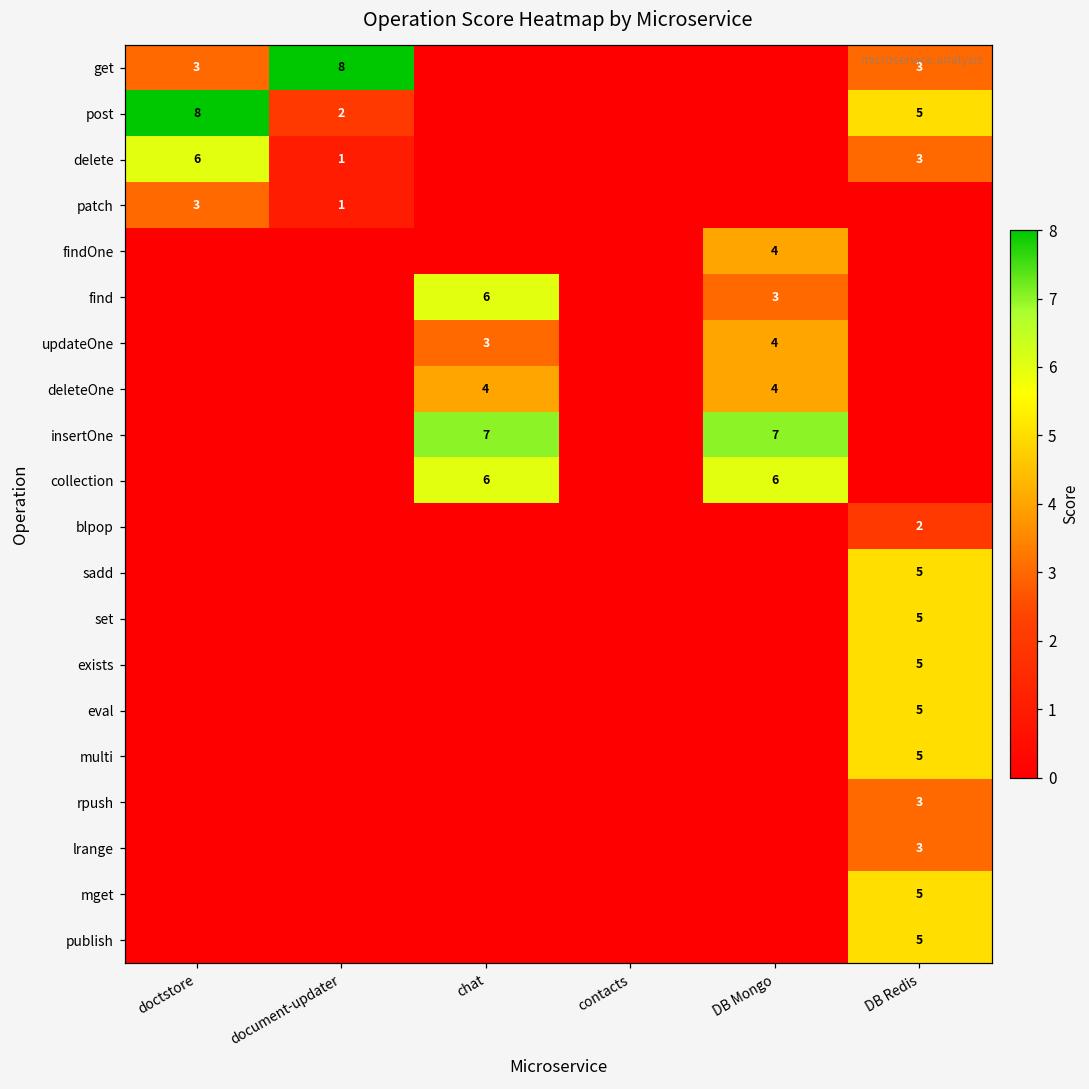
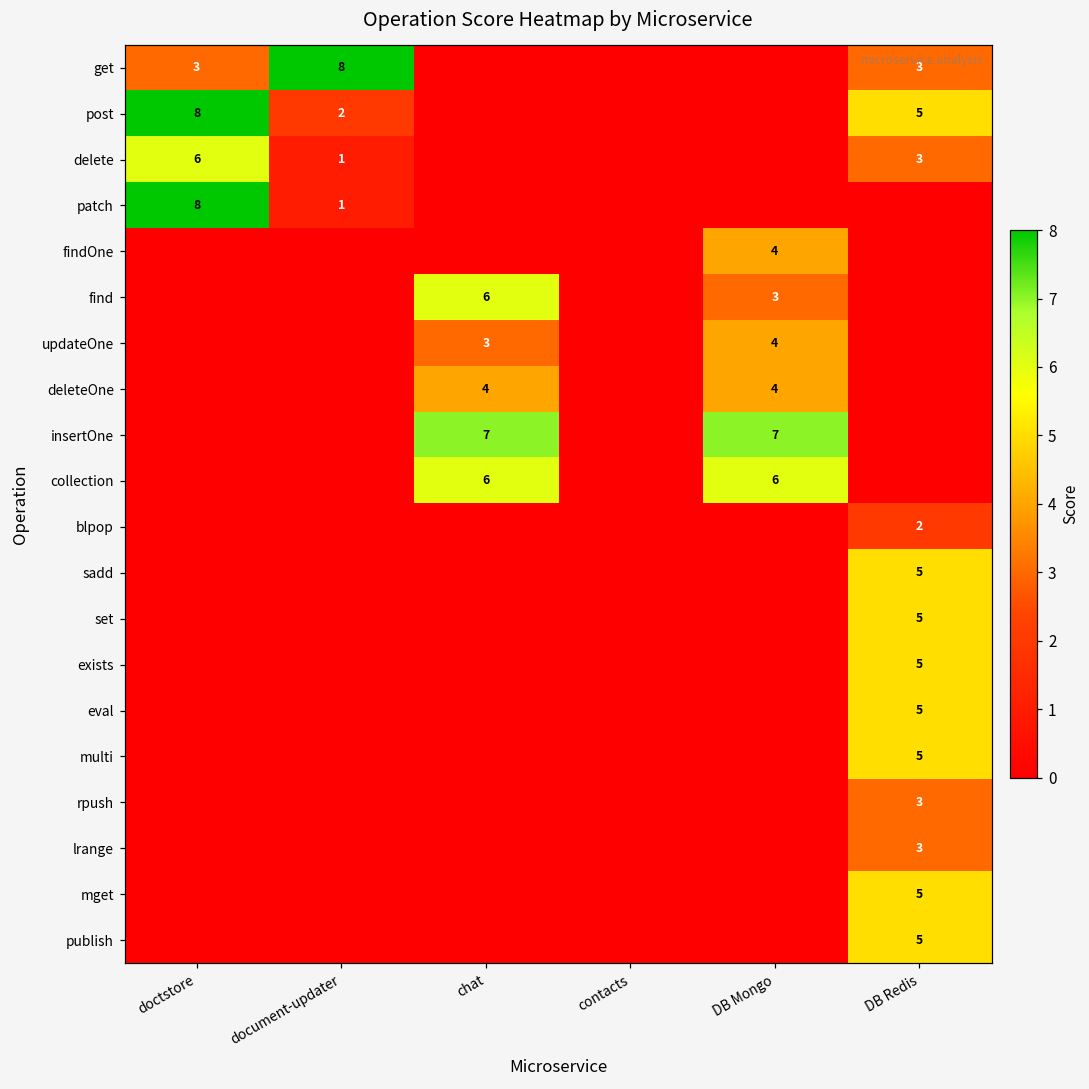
  {
    "get": {
      "doctstore": 3,
      "document-updater": 8
    },
    "post": {
      "doctstore": 8,
      "document-updater": 2,
      "DB Redis": 5
    },
    "delete": {
      "doctstore": 6,
      "document-updater": 1,
      "DB Redis": 3
    },
    "patch": {
-     "doctstore": 3,
+     "doctstore": 8,
      "document-updater": 1
    },
    "findOne": {
      "DB Mongo": 4
    },
    "find": {
      "chat": 6,
      "DB Mongo": 3
    },
    "updateOne": {
      "chat": 3,
      "DB Mongo": 4
    },
    "deleteOne": {
      "chat": 4,
      "DB Mongo": 4
    },
    "insertOne": {
      "chat": 7,
      "DB Mongo": 7
    },
    "collection": {
      "chat": 6,
      "DB Mongo": 6
    },
    "blpop": {
      "DB Redis": 2
    },
    "sadd": {
      "DB Redis": 5
    },
    "set": {
      "DB Redis": 5
    },
    "exists": {
      "DB Redis": 5
    },
    "eval": {
      "DB Redis": 5
    },
    "multi": {
      "DB Redis": 5
    },
    "rpush": {
      "DB Redis": 3
    },
    "lrange": {
      "DB Redis": 3
    },
    "mget": {
      "DB Redis": 5
    },
    "publish": {
      "DB Redis": 5
    }
  }
